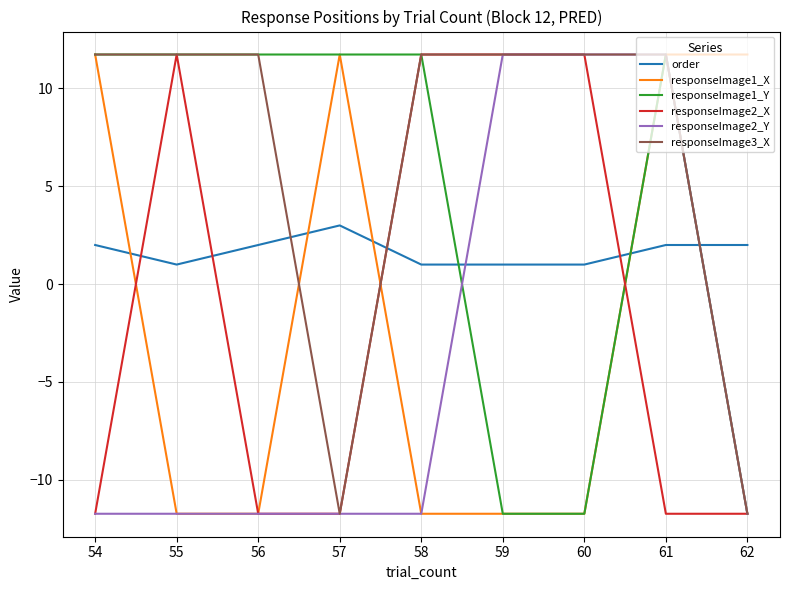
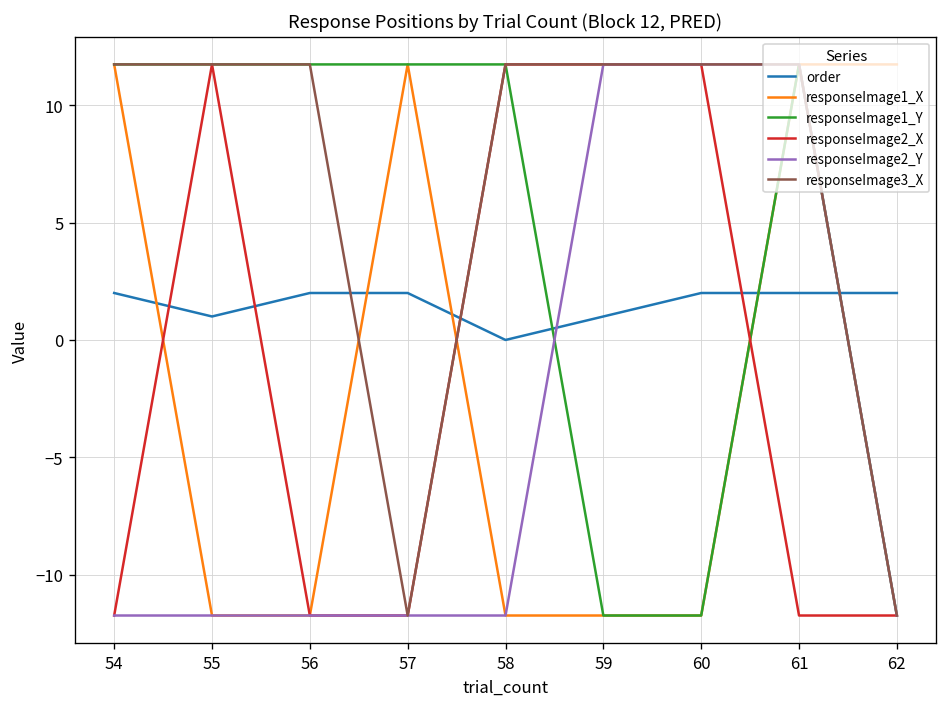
  {
    "order": {
      "54": 2,
      "55": 1,
      "56": 2,
-     "57": 3,
-     "58": 1,
+     "57": 2,
+     "58": 0,
      "59": 1,
-     "60": 1,
+     "60": 2,
      "61": 2,
      "62": 2
    },
    "responseImage2_X": {
      "61": -11.7
    }
  }
